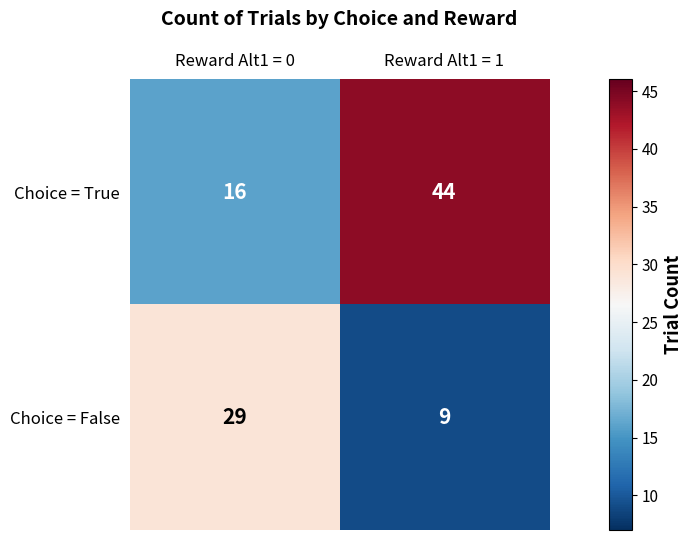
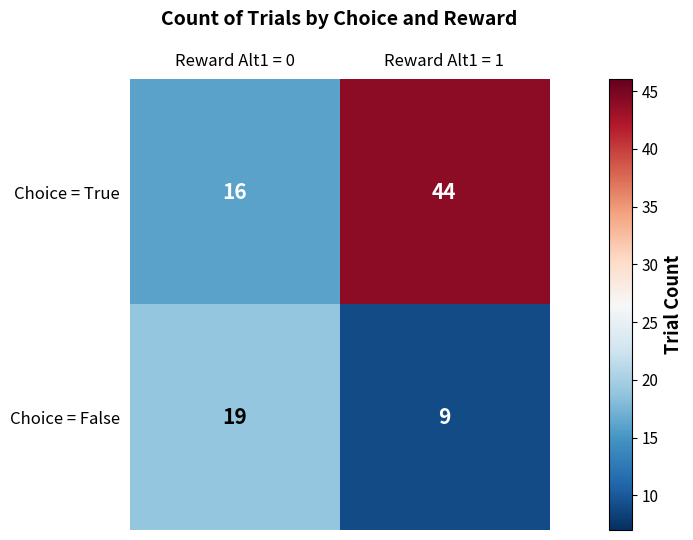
  {
    "Choice = True": {
      "Reward Alt1 = 0": 16,
      "Reward Alt1 = 1": 44
    },
    "Choice = False": {
-     "Reward Alt1 = 0": 29,
+     "Reward Alt1 = 0": 19,
      "Reward Alt1 = 1": 9
    }
  }
